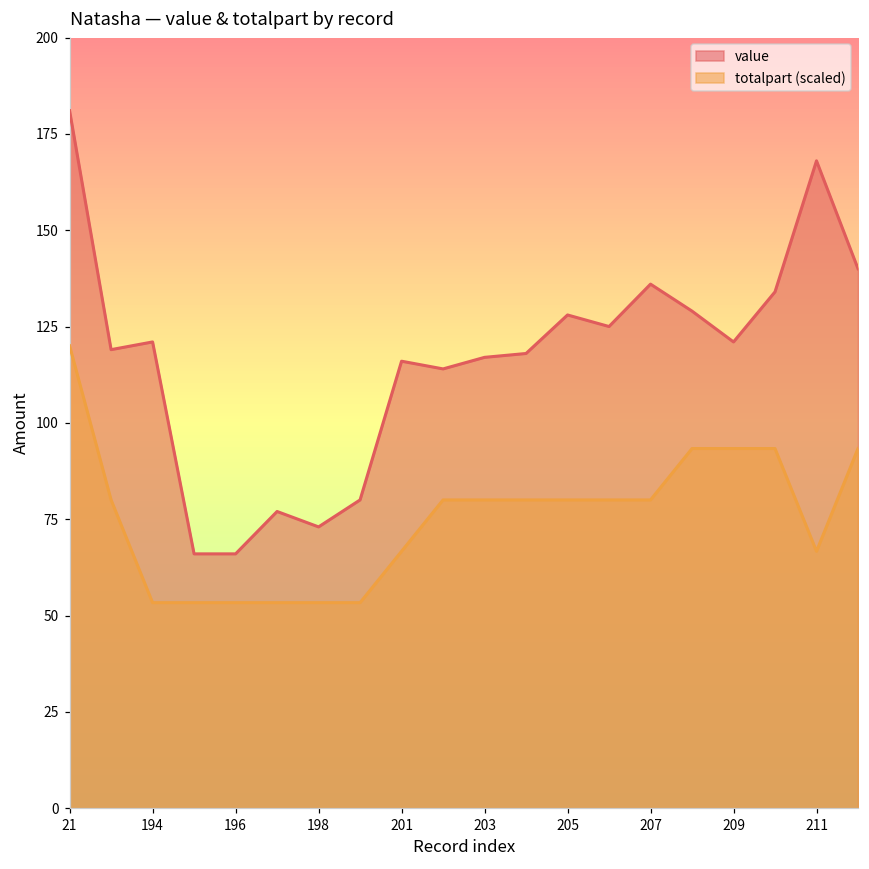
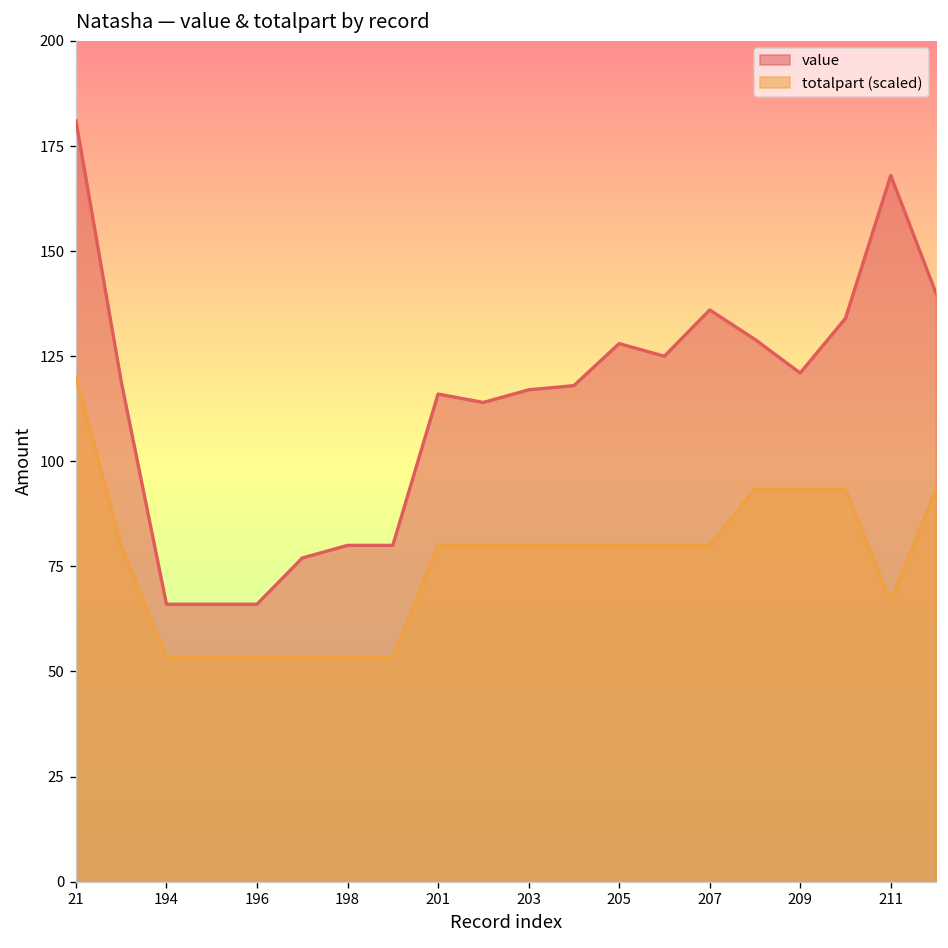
  {
    "value": {
      "21": 181,
-     "194": 121,
+     "194": 66,
      "196": 66,
-     "198": 73,
+     "198": 80,
      "201": 116,
      "203": 117,
      "205": 128,
      "207": 136,
      "209": 121,
      "211": 168
    },
    "totalpart (scaled)": {
      "21": 120,
      "194": 53,
      "196": 53,
      "198": 53,
-     "201": 67,
+     "201": 80,
      "203": 80,
      "205": 80,
      "207": 80,
      "209": 93,
      "211": 67
    }
  }
